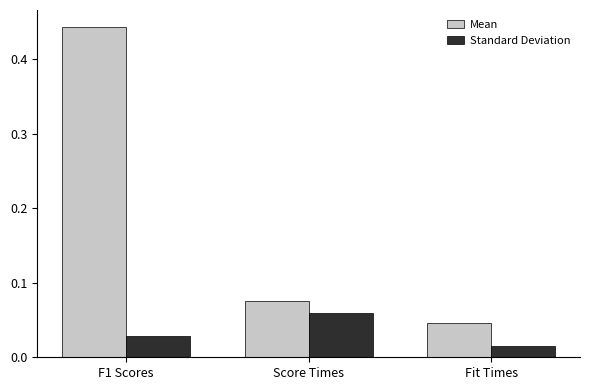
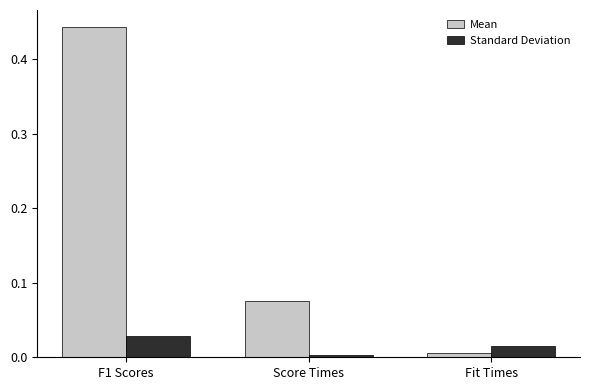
  {
    "Mean": {
      "F1 Scores": 0.44,
      "Score Times": 0.07,
-     "Fit Times": 0.05
+     "Fit Times": 0.01
    },
    "Standard Deviation": {
      "F1 Scores": 0.03,
-     "Score Times": 0.06,
+     "Score Times": 0.00,
      "Fit Times": 0.02
    }
  }
